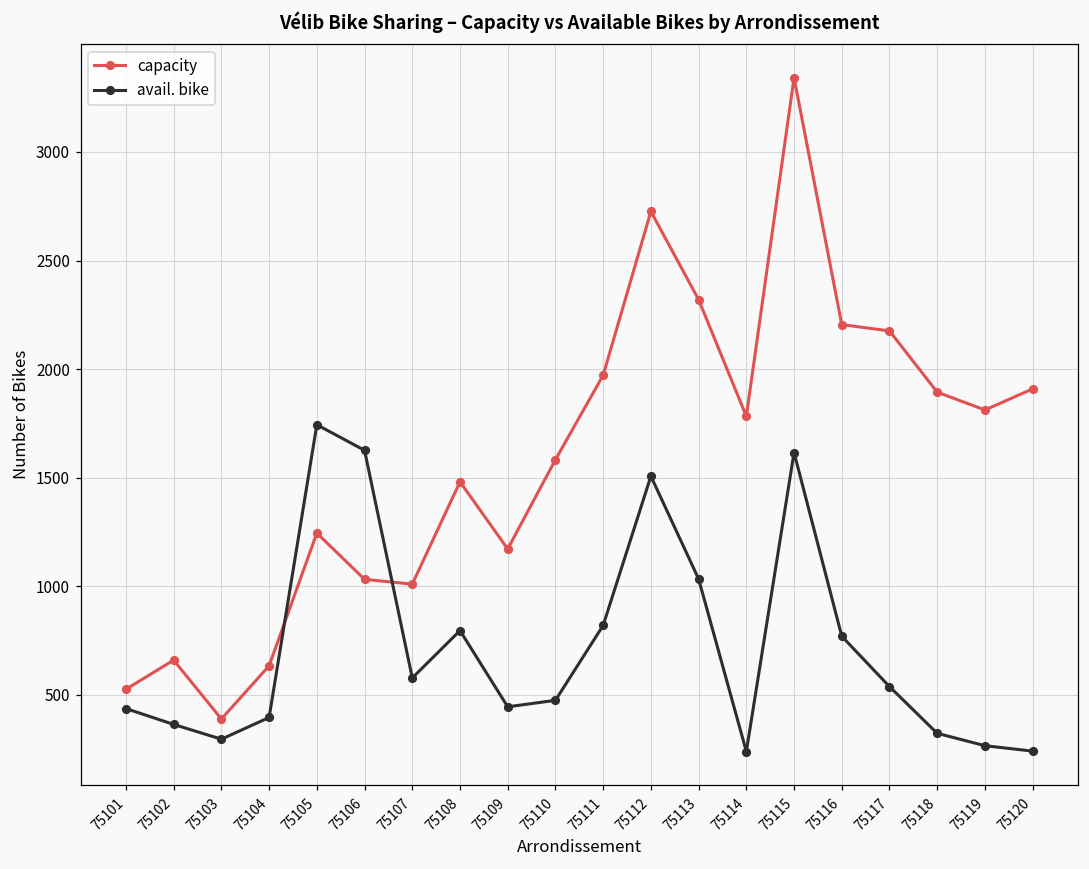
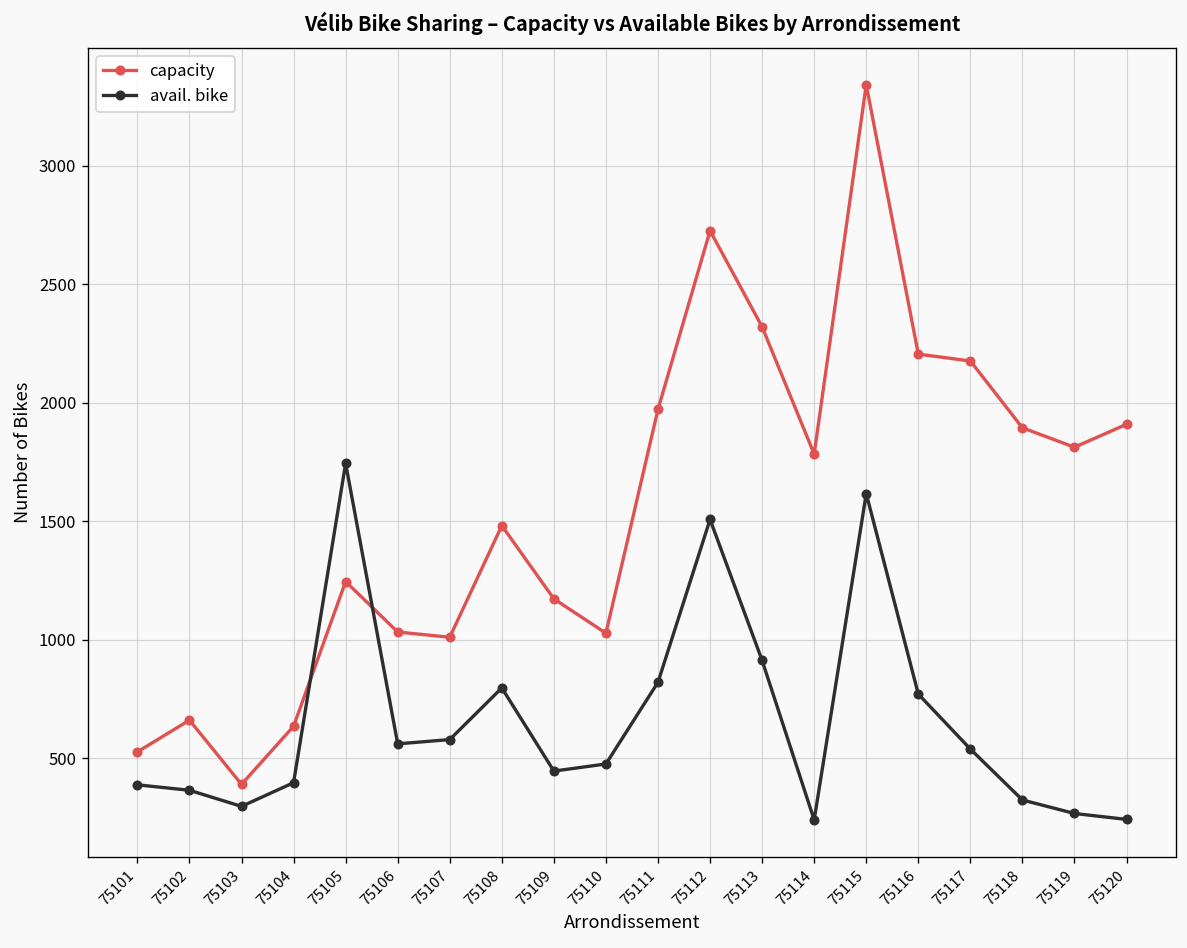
  {
    "capacity": {
      "75101": 530,
      "75102": 660,
      "75103": 390,
      "75104": 630,
      "75105": 1250,
      "75106": 1030,
      "75107": 1010,
      "75108": 1480,
      "75109": 1170,
-     "75110": 1580,
+     "75110": 1030,
      "75111": 1970,
      "75112": 2730,
      "75113": 2320,
      "75114": 1780,
      "75115": 3340,
      "75116": 2210,
      "75117": 2180,
      "75118": 1890,
      "75119": 1810,
      "75120": 1910
    },
    "avail. bike": {
-     "75101": 440,
+     "75101": 390,
      "75102": 360,
      "75103": 300,
      "75104": 400,
      "75105": 1740,
-     "75106": 1630,
+     "75106": 560,
      "75107": 580,
      "75108": 800,
      "75109": 450,
      "75110": 480,
      "75111": 820,
      "75112": 1510,
-     "75113": 1030,
+     "75113": 910,
      "75114": 240,
      "75115": 1620,
      "75116": 770,
      "75117": 540,
      "75118": 320,
      "75119": 270,
      "75120": 240
    }
  }
